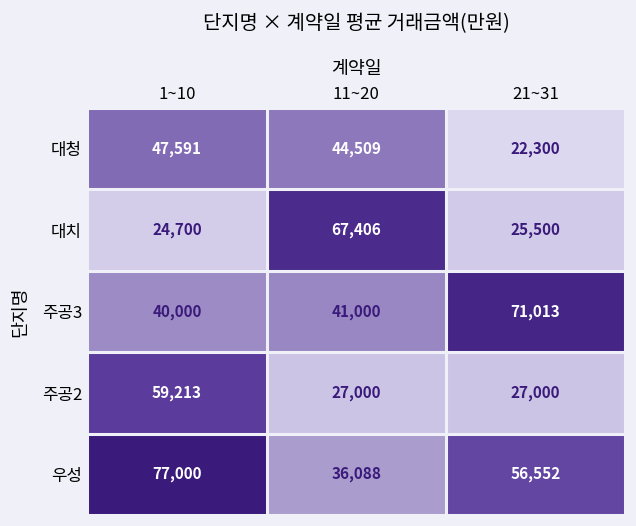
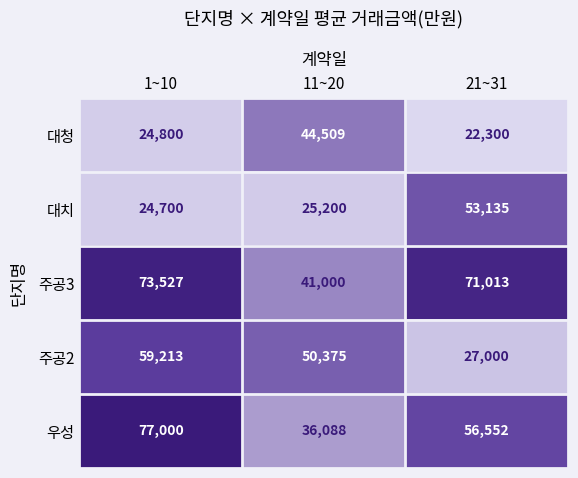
  {
    "대청": {
-     "1~10": "47,591",
+     "1~10": "24,800",
      "11~20": "44,509",
      "21~31": "22,300"
    },
    "대치": {
      "1~10": "24,700",
-     "11~20": "67,406",
-     "21~31": "25,500"
+     "11~20": "25,200",
+     "21~31": "53,135"
    },
    "주공3": {
-     "1~10": "40,000",
+     "1~10": "73,527",
      "11~20": "41,000",
      "21~31": "71,013"
    },
    "주공2": {
      "1~10": "59,213",
-     "11~20": "27,000",
+     "11~20": "50,375",
      "21~31": "27,000"
    },
    "우성": {
      "1~10": "77,000",
      "11~20": "36,088",
      "21~31": "56,552"
    }
  }
